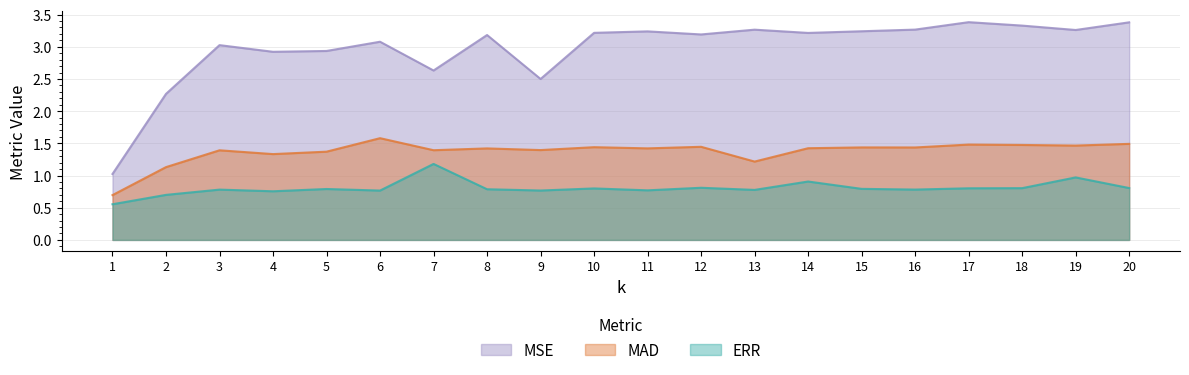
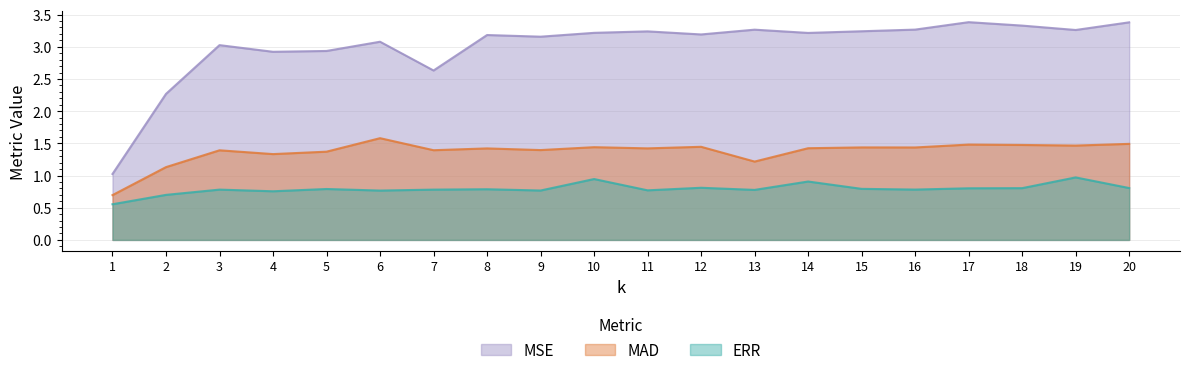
  {
    "MSE": {
      "1": 1.0,
      "2": 2.3,
      "3": 3.0,
      "4": 2.9,
      "5": 2.9,
      "6": 3.1,
      "7": 2.6,
      "8": 3.2,
-     "9": 2.5,
+     "9": 3.2,
      "10": 3.2,
      "11": 3.2,
      "12": 3.2,
      "13": 3.3,
      "14": 3.2,
      "15": 3.2,
      "16": 3.3,
      "17": 3.4,
      "18": 3.3,
      "19": 3.3,
      "20": 3.4
    },
    "MAD": {
      "1": 0.7,
      "2": 1.1,
      "3": 1.4,
      "4": 1.3,
      "5": 1.4,
      "6": 1.6,
      "7": 1.4,
      "8": 1.4,
      "9": 1.4,
      "10": 1.4,
      "11": 1.4,
      "12": 1.4,
      "13": 1.2,
      "14": 1.4,
      "15": 1.4,
      "16": 1.4,
      "17": 1.5,
      "18": 1.5,
      "19": 1.5,
      "20": 1.5
    },
    "ERR": {
      "1": 0.6,
      "2": 0.7,
      "3": 0.8,
      "4": 0.8,
      "5": 0.8,
      "6": 0.8,
-     "7": 1.2,
+     "7": 0.8,
      "8": 0.8,
      "9": 0.8,
-     "10": 0.8,
+     "10": 0.9,
      "11": 0.8,
      "12": 0.8,
      "13": 0.8,
      "14": 0.9,
      "15": 0.8,
      "16": 0.8,
      "17": 0.8,
      "18": 0.8,
      "19": 1.0,
      "20": 0.8
    }
  }
